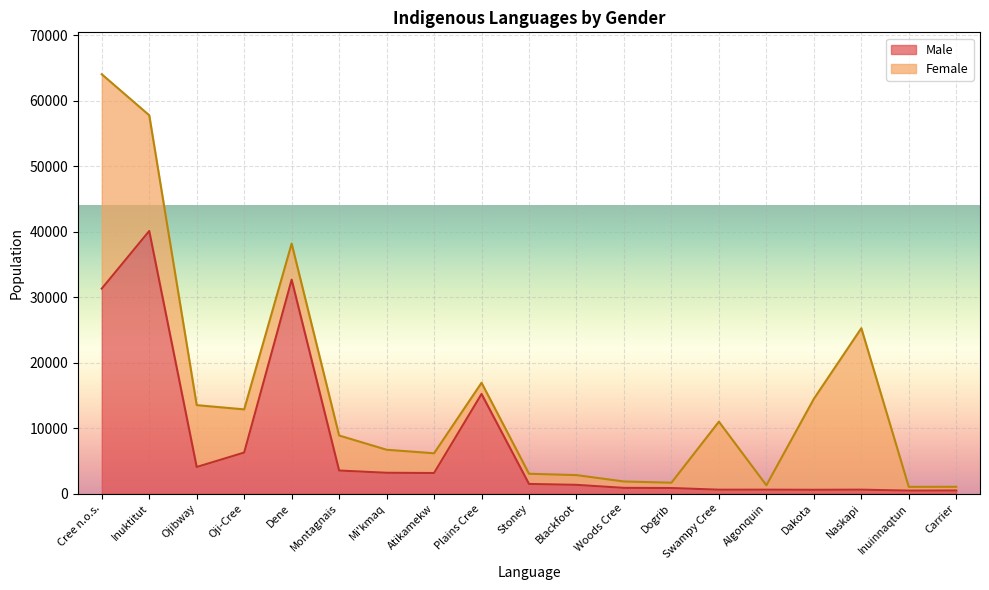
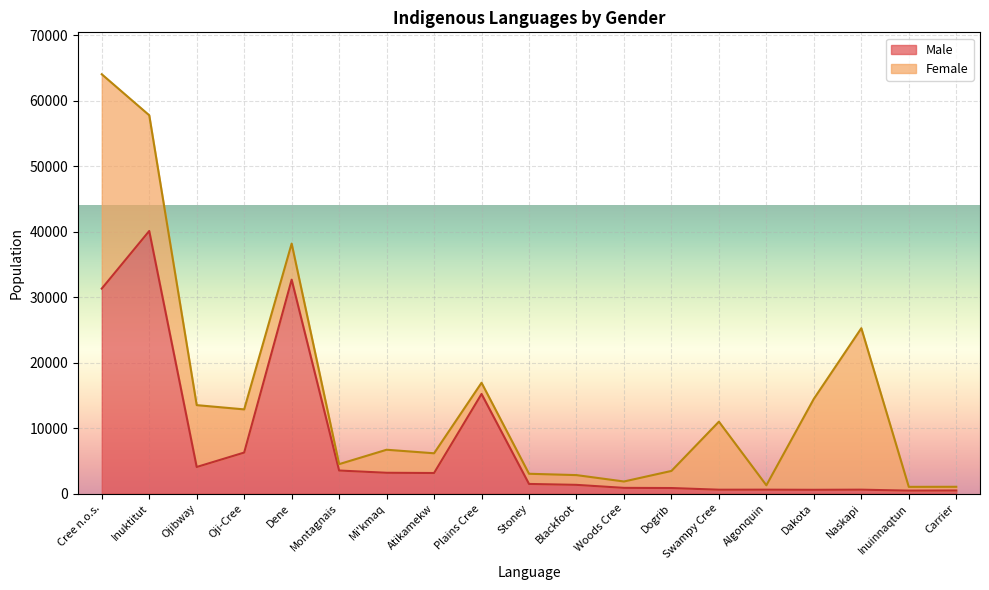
  {
    "Male": {
      "Cree n.o.s.": 31000,
      "Inuktitut": 40000,
      "Ojibway": 4000,
      "Oji-Cree": 6000,
      "Dene": 33000,
      "Montagnais": 4000,
      "Mi'kmaq": 3000,
      "Atikamekw": 3000,
      "Plains Cree": 15000,
      "Stoney": 1000,
      "Blackfoot": 1000,
      "Woods Cree": 1000,
      "Dogrib": 1000,
      "Swampy Cree": 1000,
      "Algonquin": 1000,
      "Dakota": 1000,
      "Naskapi": 1000,
      "Inuinnaqtun": 0,
      "Carrier": 0
    },
    "Female": {
      "Cree n.o.s.": 33000,
      "Inuktitut": 18000,
      "Ojibway": 9000,
      "Oji-Cree": 7000,
      "Dene": 6000,
-     "Montagnais": 5000,
+     "Montagnais": 1000,
      "Mi'kmaq": 4000,
      "Atikamekw": 3000,
      "Plains Cree": 2000,
      "Stoney": 2000,
      "Blackfoot": 1000,
      "Woods Cree": 1000,
-     "Dogrib": 1000,
+     "Dogrib": 3000,
      "Swampy Cree": 10000,
      "Algonquin": 1000,
      "Dakota": 14000,
      "Naskapi": 25000,
      "Inuinnaqtun": 1000,
      "Carrier": 1000
    }
  }
